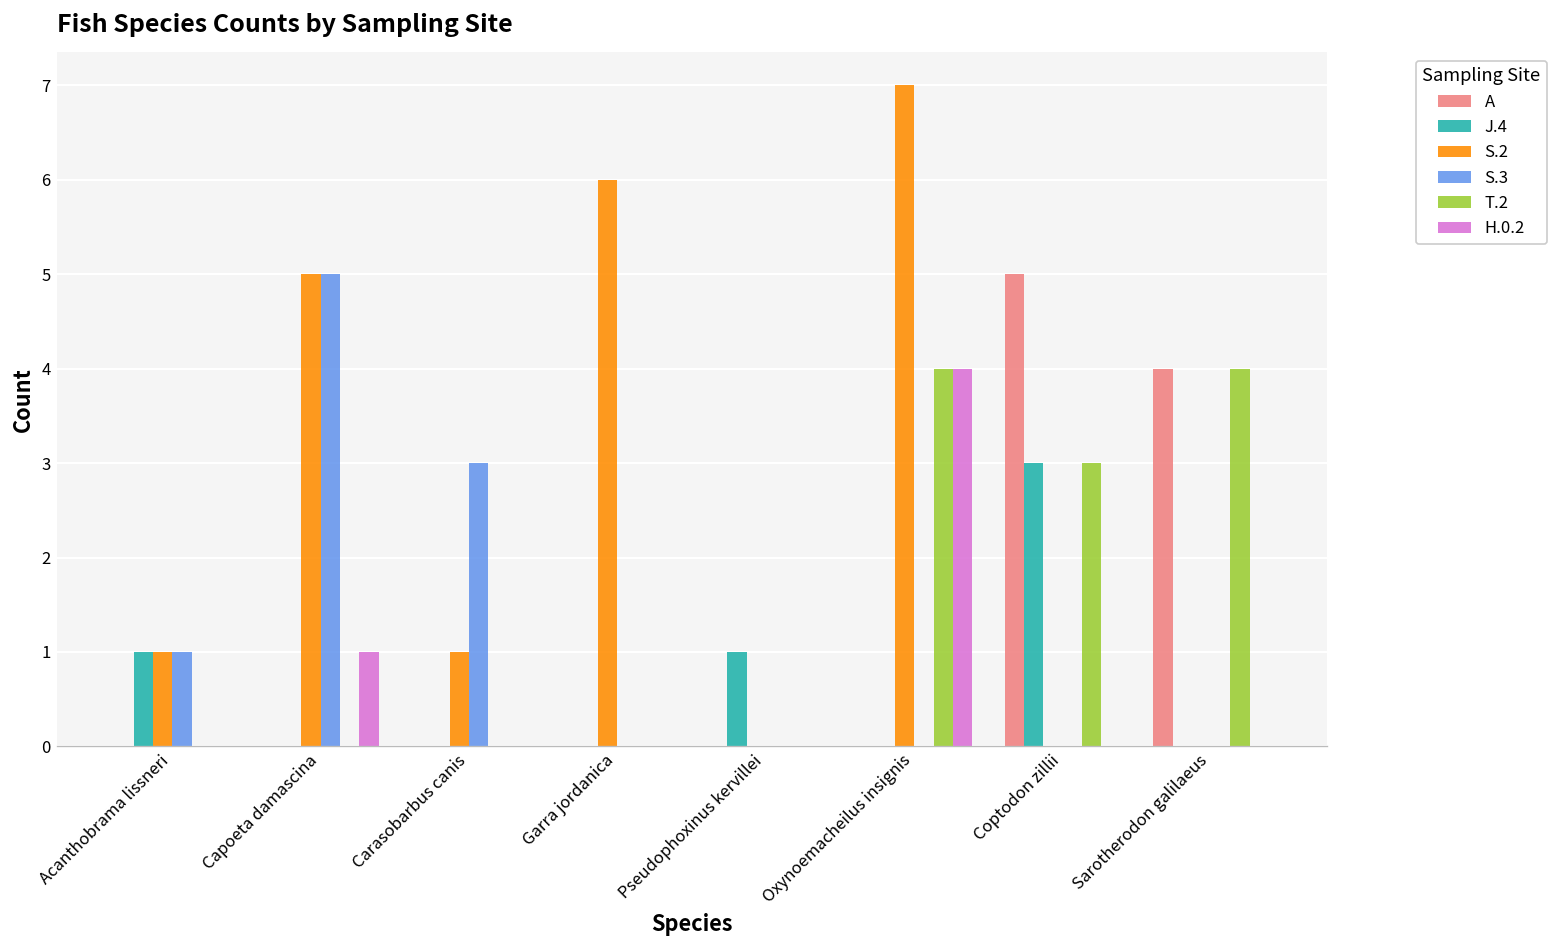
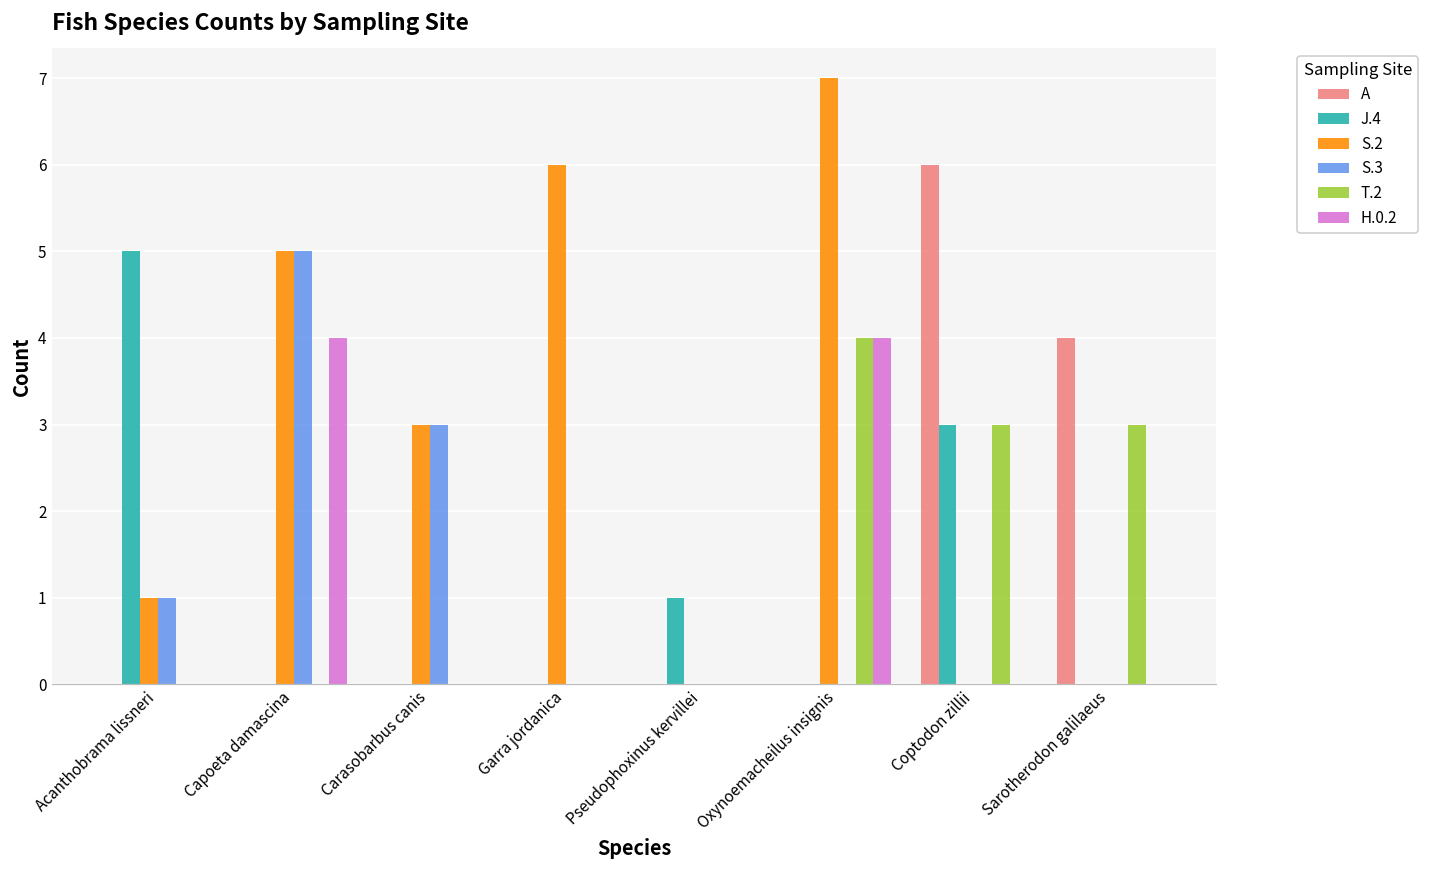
  {
    "A": {
      "Acanthobrama lissneri": 0,
      "Capoeta damascina": 0,
      "Carasobarbus canis": 0,
      "Garra jordanica": 0,
      "Pseudophoxinus kervillei": 0,
      "Oxynoemacheilus insignis": 0,
-     "Coptodon zillii": 5,
+     "Coptodon zillii": 6,
      "Sarotherodon galilaeus": 4
    },
    "J.4": {
-     "Acanthobrama lissneri": 1,
+     "Acanthobrama lissneri": 5,
      "Capoeta damascina": 0,
      "Carasobarbus canis": 0,
      "Garra jordanica": 0,
      "Pseudophoxinus kervillei": 1,
      "Oxynoemacheilus insignis": 0,
      "Coptodon zillii": 3,
      "Sarotherodon galilaeus": 0
    },
    "S.2": {
      "Acanthobrama lissneri": 1,
      "Capoeta damascina": 5,
-     "Carasobarbus canis": 1,
+     "Carasobarbus canis": 3,
      "Garra jordanica": 6,
      "Pseudophoxinus kervillei": 0,
      "Oxynoemacheilus insignis": 7,
      "Coptodon zillii": 0,
      "Sarotherodon galilaeus": 0
    },
    "S.3": {
      "Acanthobrama lissneri": 1,
      "Capoeta damascina": 5,
      "Carasobarbus canis": 3,
      "Garra jordanica": 0,
      "Pseudophoxinus kervillei": 0,
      "Oxynoemacheilus insignis": 0,
      "Coptodon zillii": 0,
      "Sarotherodon galilaeus": 0
    },
    "T.2": {
      "Acanthobrama lissneri": 0,
      "Capoeta damascina": 0,
      "Carasobarbus canis": 0,
      "Garra jordanica": 0,
      "Pseudophoxinus kervillei": 0,
      "Oxynoemacheilus insignis": 4,
      "Coptodon zillii": 3,
-     "Sarotherodon galilaeus": 4
+     "Sarotherodon galilaeus": 3
    },
    "H.0.2": {
      "Acanthobrama lissneri": 0,
-     "Capoeta damascina": 1,
+     "Capoeta damascina": 4,
      "Carasobarbus canis": 0,
      "Garra jordanica": 0,
      "Pseudophoxinus kervillei": 0,
      "Oxynoemacheilus insignis": 4,
      "Coptodon zillii": 0,
      "Sarotherodon galilaeus": 0
    }
  }
